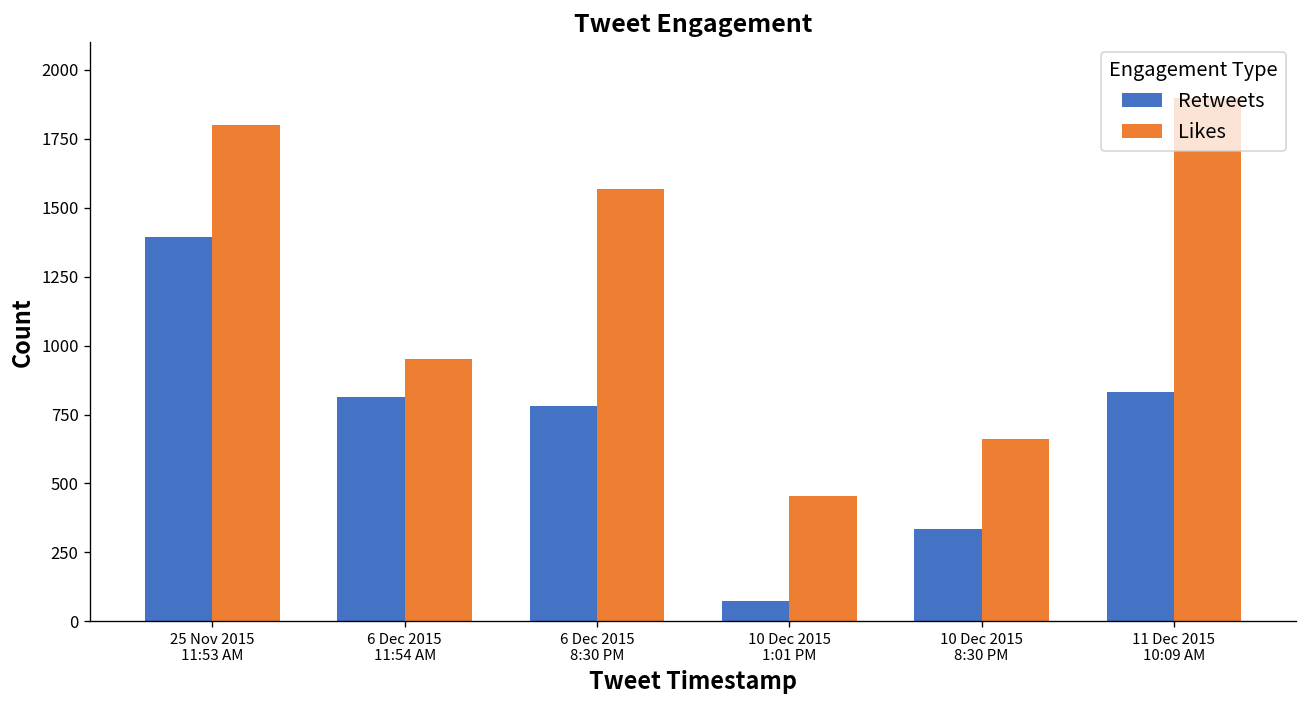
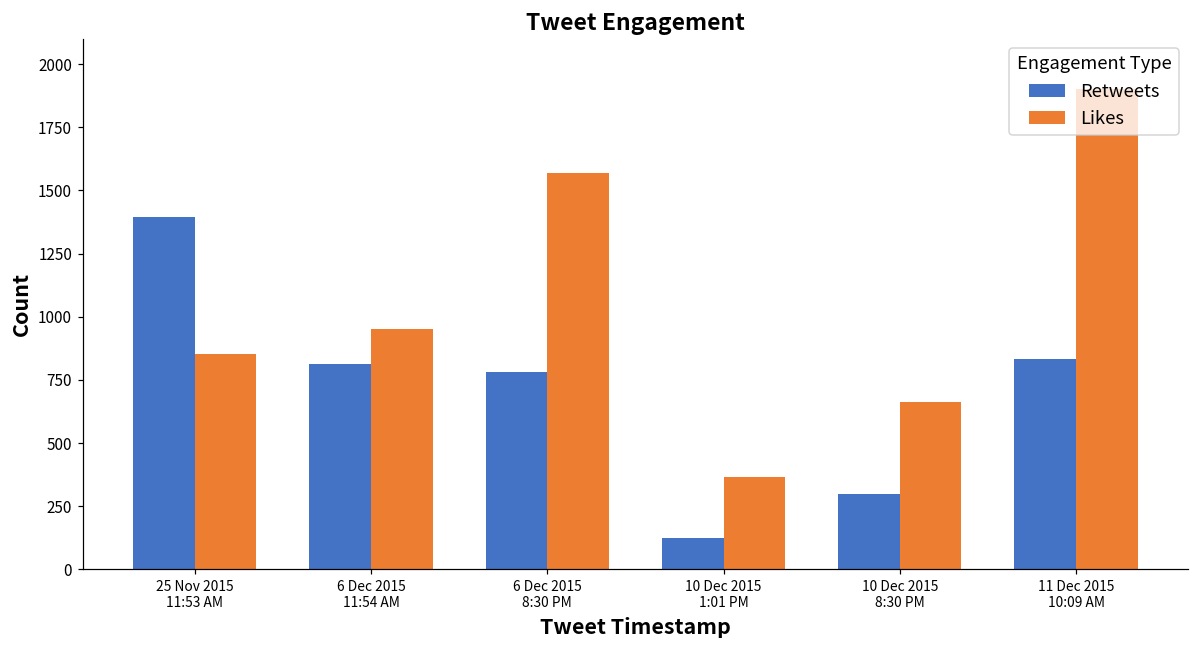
  {
    "Retweets": {
      "25 Nov 2015 11:53 AM": 1400,
      "6 Dec 2015 11:54 AM": 810,
      "6 Dec 2015 8:30 PM": 780,
-     "10 Dec 2015 1:01 PM": 70,
-     "10 Dec 2015 8:30 PM": 340,
+     "10 Dec 2015 1:01 PM": 130,
+     "10 Dec 2015 8:30 PM": 300,
      "11 Dec 2015 10:09 AM": 830
    },
    "Likes": {
-     "25 Nov 2015 11:53 AM": 1800,
+     "25 Nov 2015 11:53 AM": 850,
      "6 Dec 2015 11:54 AM": 950,
      "6 Dec 2015 8:30 PM": 1570,
-     "10 Dec 2015 1:01 PM": 460,
+     "10 Dec 2015 1:01 PM": 370,
      "10 Dec 2015 8:30 PM": 660
    }
  }
